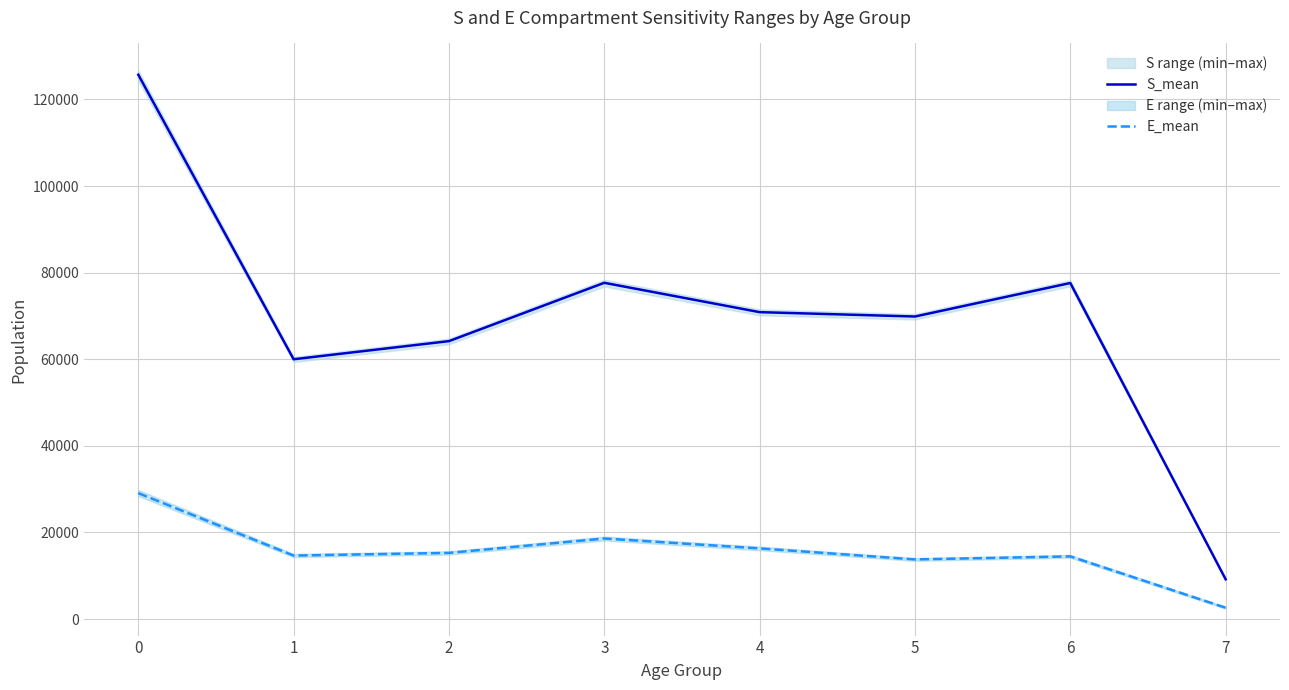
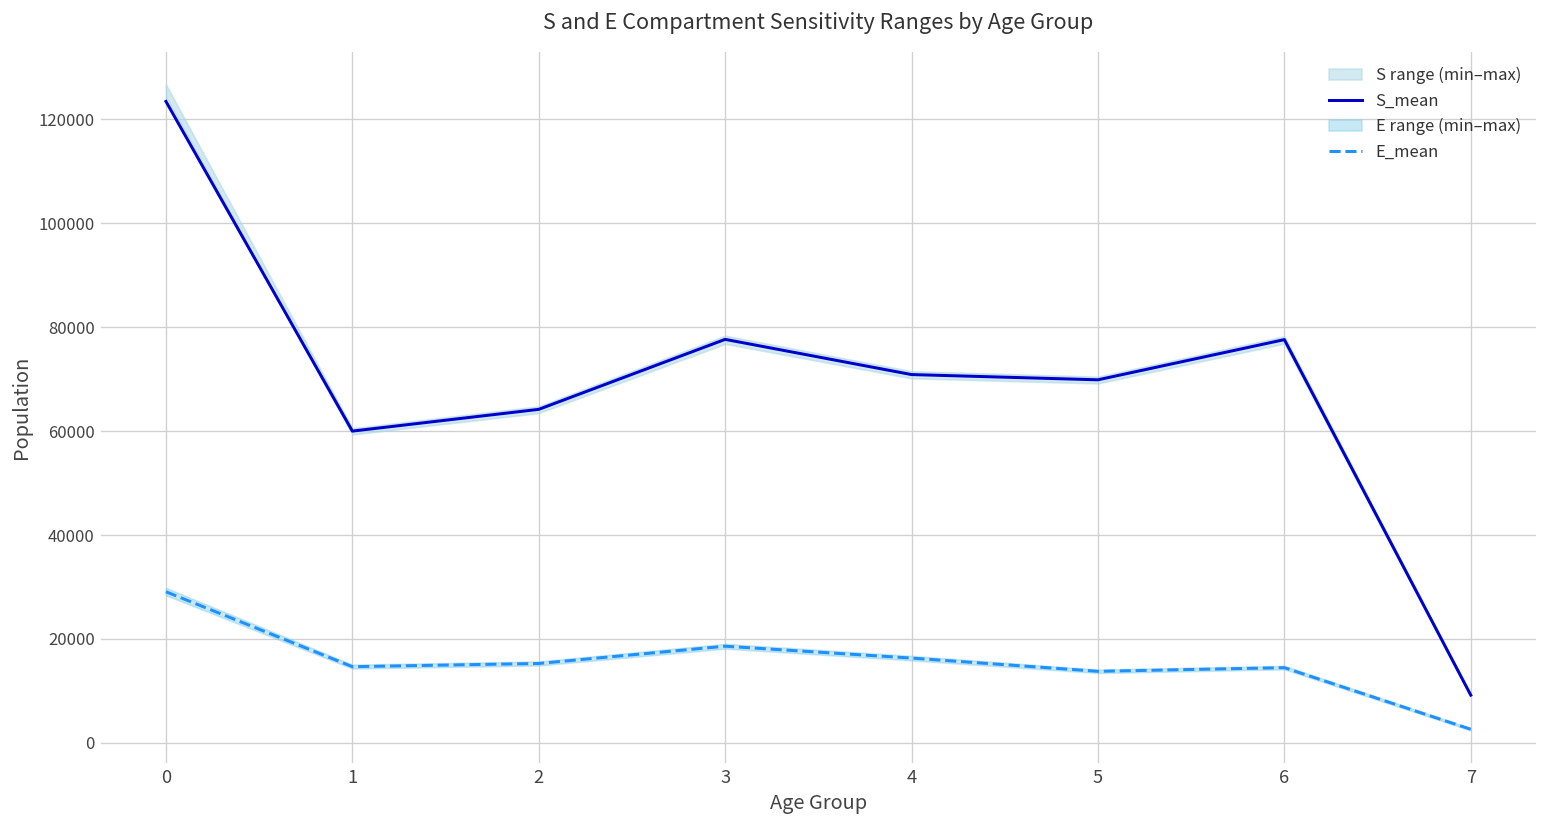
  {
    "S_mean": {
-     "0": 126000,
+     "0": 123000,
      "3": 78000,
      "4": 71000,
      "5": 70000,
      "6": 78000
    },
    "E_mean": {
      "0": 29000
    }
  }
